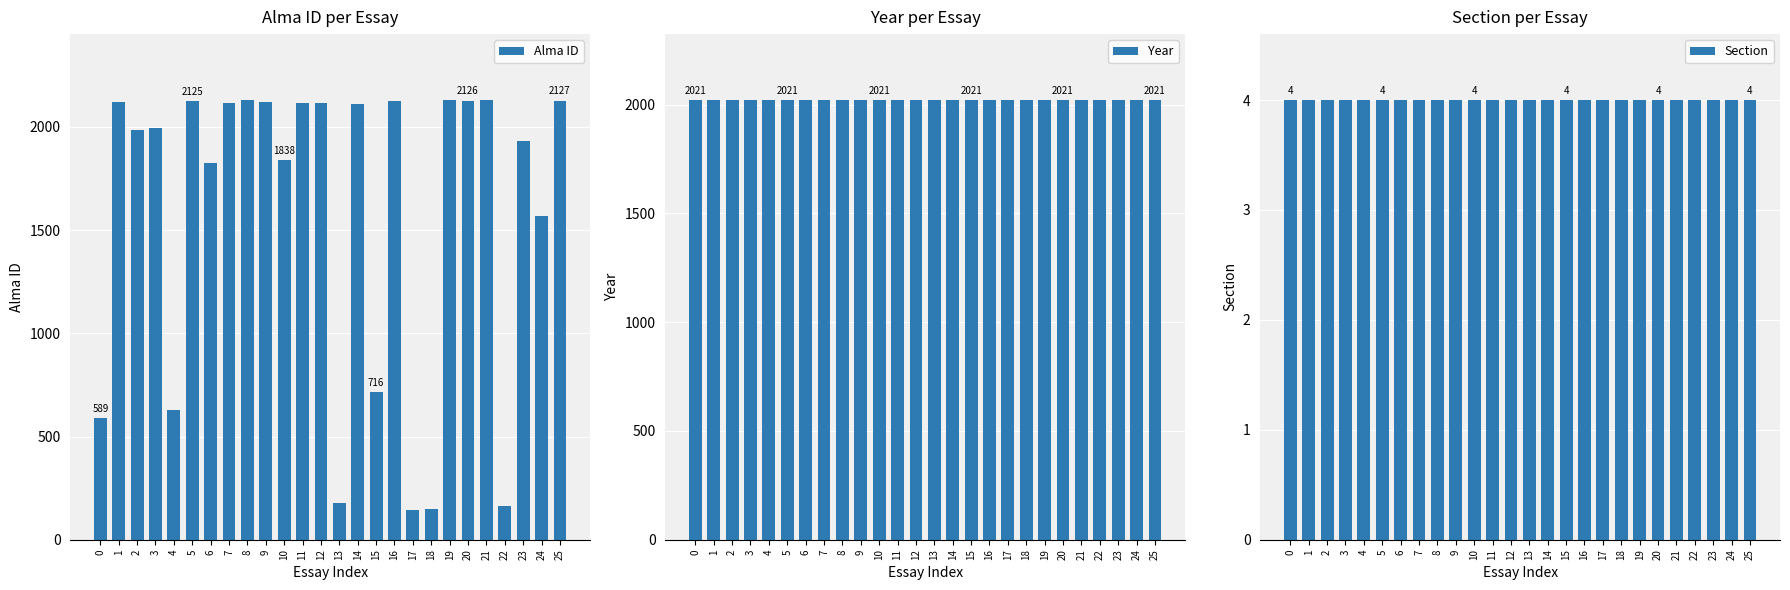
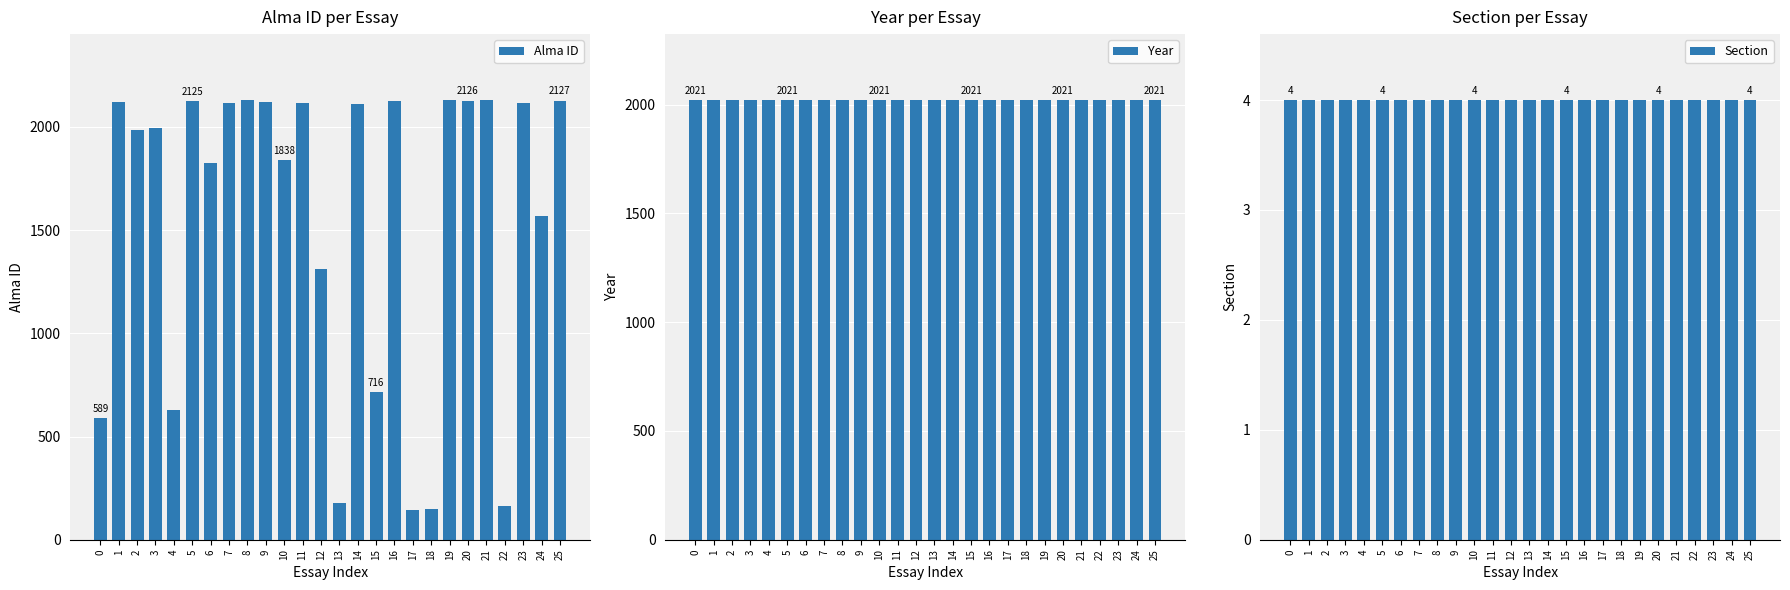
  {
    "Alma ID per Essay": {
      "1": 2120,
      "2": 1980,
      "3": 2000,
      "4": 630,
      "6": 1830,
      "7": 2120,
      "8": 2130,
      "9": 2120,
      "11": 2120,
-     "12": 2120,
+     "12": 1310,
      "13": 180,
      "14": 2110,
      "16": 2120,
      "17": 150,
      "18": 150,
      "19": 2130,
      "21": 2130,
      "22": 170,
-     "23": 1930,
+     "23": 2120,
      "24": 1570
    },
    "Year per Essay": {
      "0": 2021,
      "5": 2021,
      "10": 2021,
      "15": 2021,
      "20": 2021,
      "25": 2021
    },
    "Section per Essay": {
      "0": 4,
      "5": 4,
      "10": 4,
      "15": 4,
      "20": 4,
      "25": 4
    }
  }
